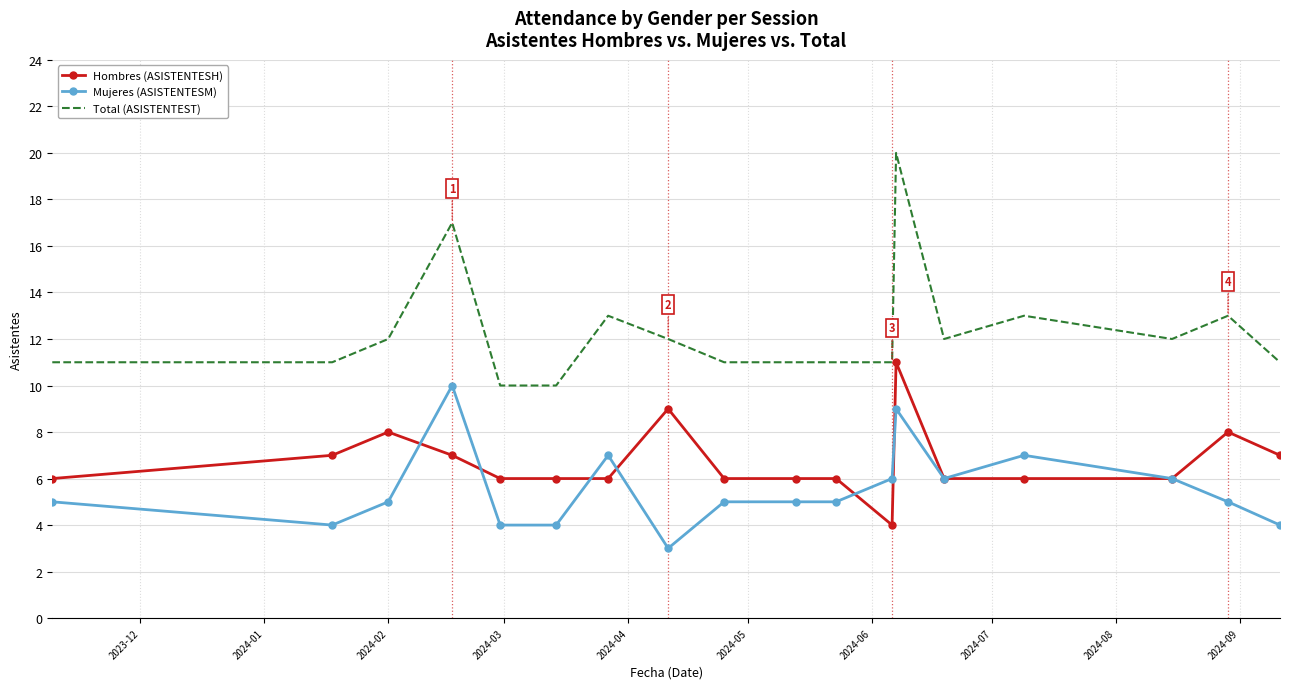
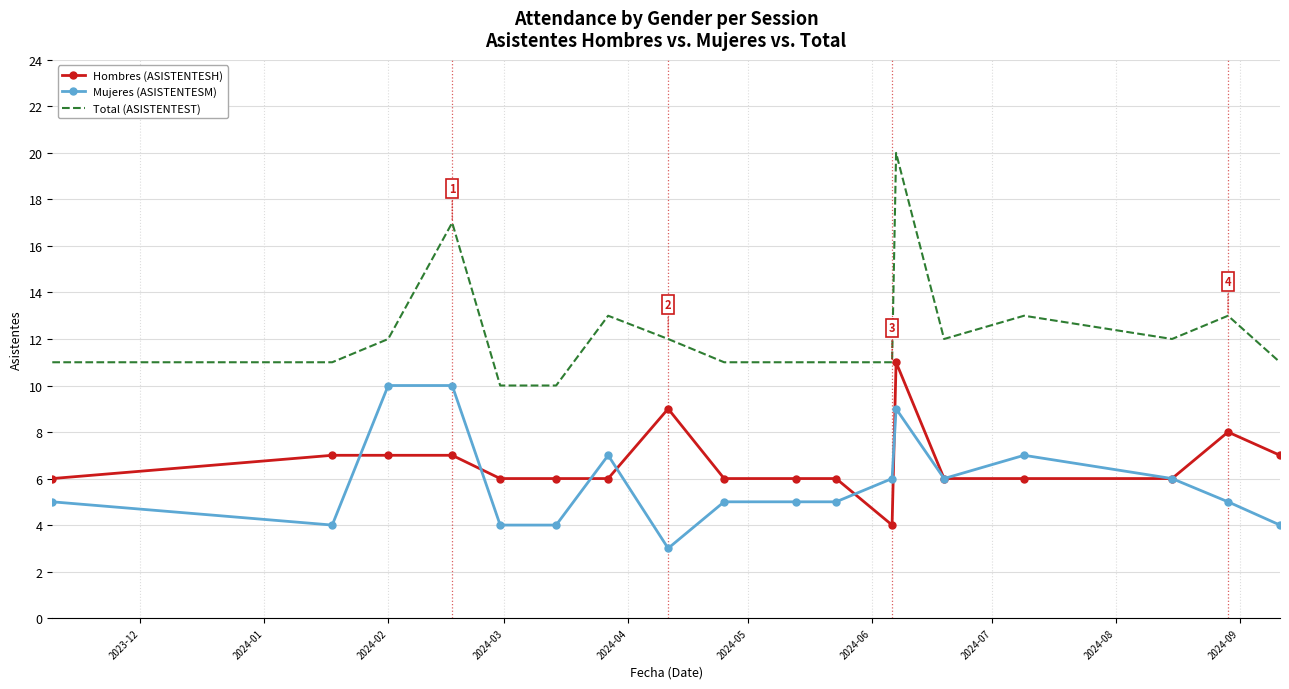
  {
    "Hombres (ASISTENTESH)": {
-     "2024-02": 8
+     "2024-02": 7
    },
    "Mujeres (ASISTENTESM)": {
-     "2024-02": 5
+     "2024-02": 10
    },
    "Total (ASISTENTEST)": {
      "2024-02": 12
    }
  }
